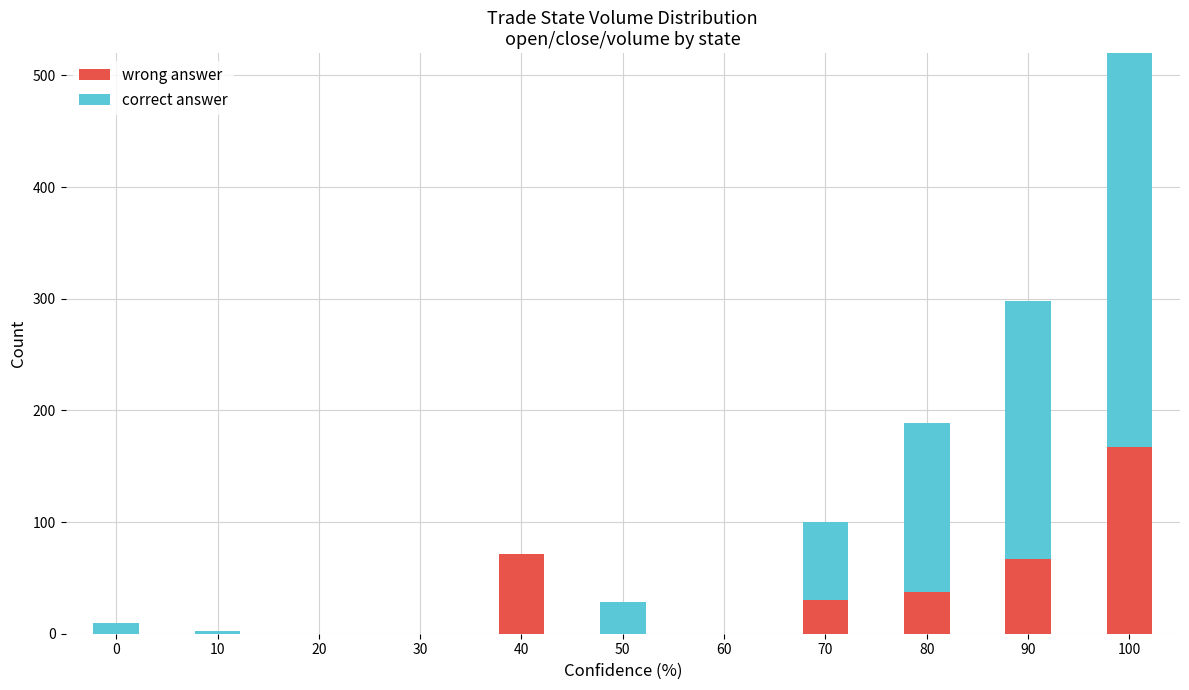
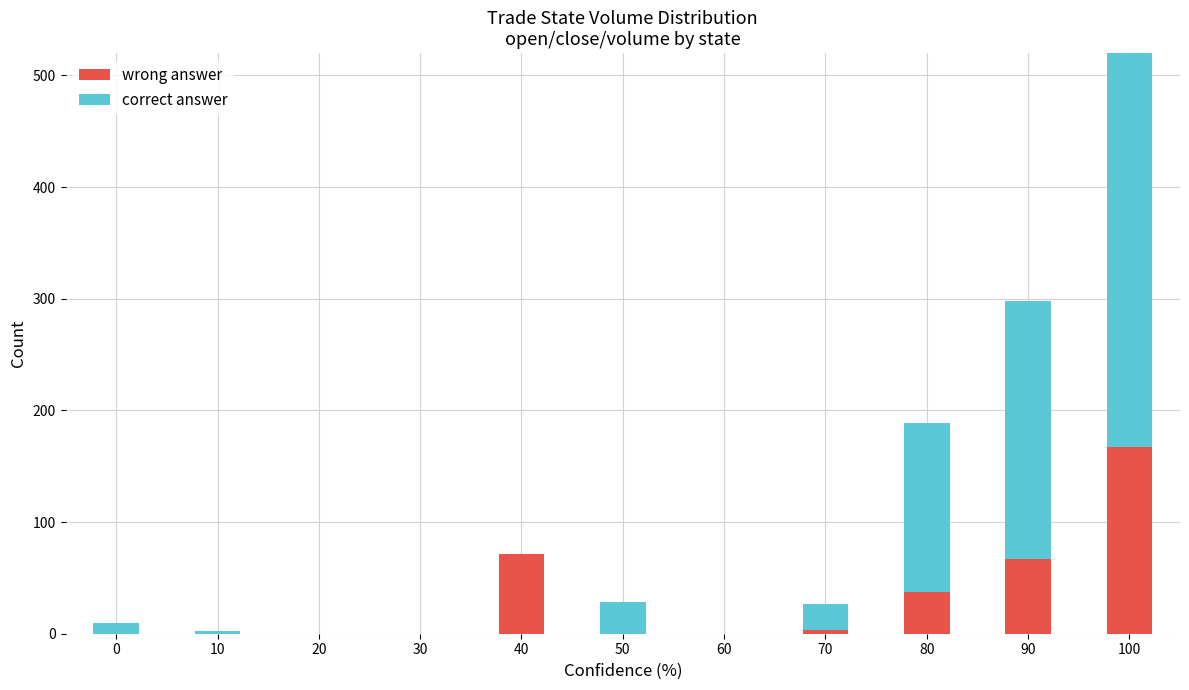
  {
    "wrong answer": {
      "0": 0,
      "10": 0,
      "20": 0,
      "30": 0,
      "40": 71,
      "50": 0,
      "60": 0,
-     "70": 30,
+     "70": 3,
      "80": 37,
      "90": 67,
      "100": 167
    },
    "correct answer": {
      "0": 10,
      "20": 0,
      "30": 0,
      "40": 0,
      "50": 28,
      "60": 0,
-     "70": 70,
+     "70": 24,
      "80": 152,
      "90": 231
    }
  }
